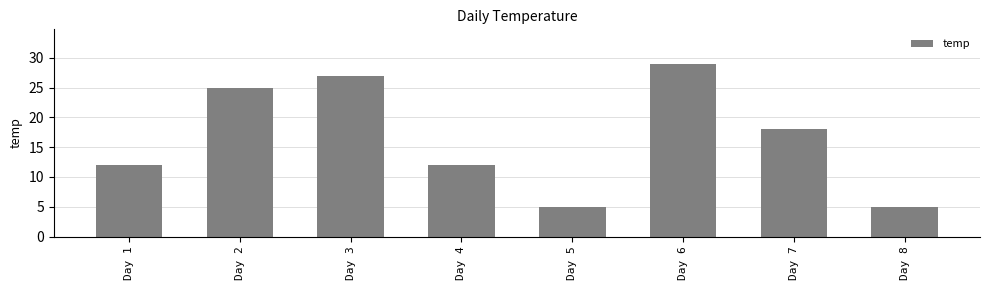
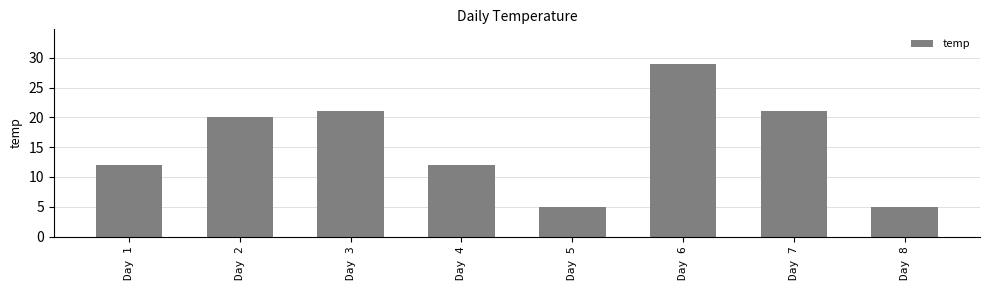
  {
    "Day 1": 12,
-   "Day 2": 25,
-   "Day 3": 27,
+   "Day 2": 20,
+   "Day 3": 21,
    "Day 4": 12,
    "Day 5": 5,
    "Day 6": 29,
-   "Day 7": 18,
+   "Day 7": 21,
    "Day 8": 5
  }
